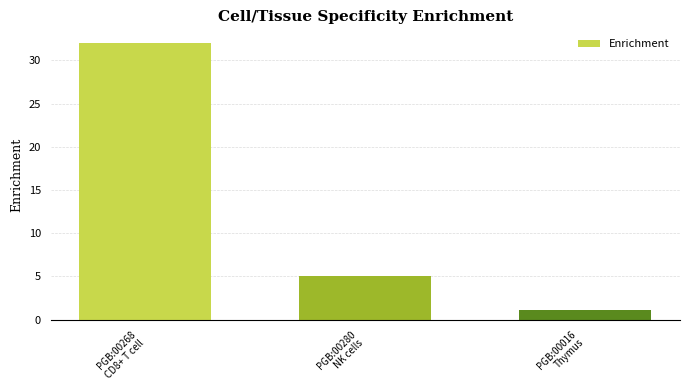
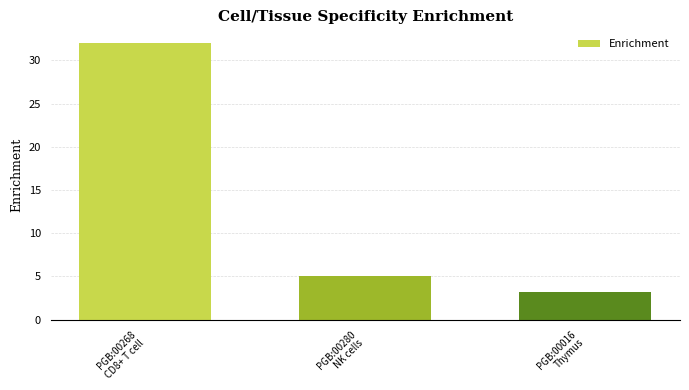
  {
    "PGB:00268 CD8+ T cell": 32,
    "PGB:00280 NK cells": 5,
-   "PGB:00016 Thymus": 1
+   "PGB:00016 Thymus": 3
  }
